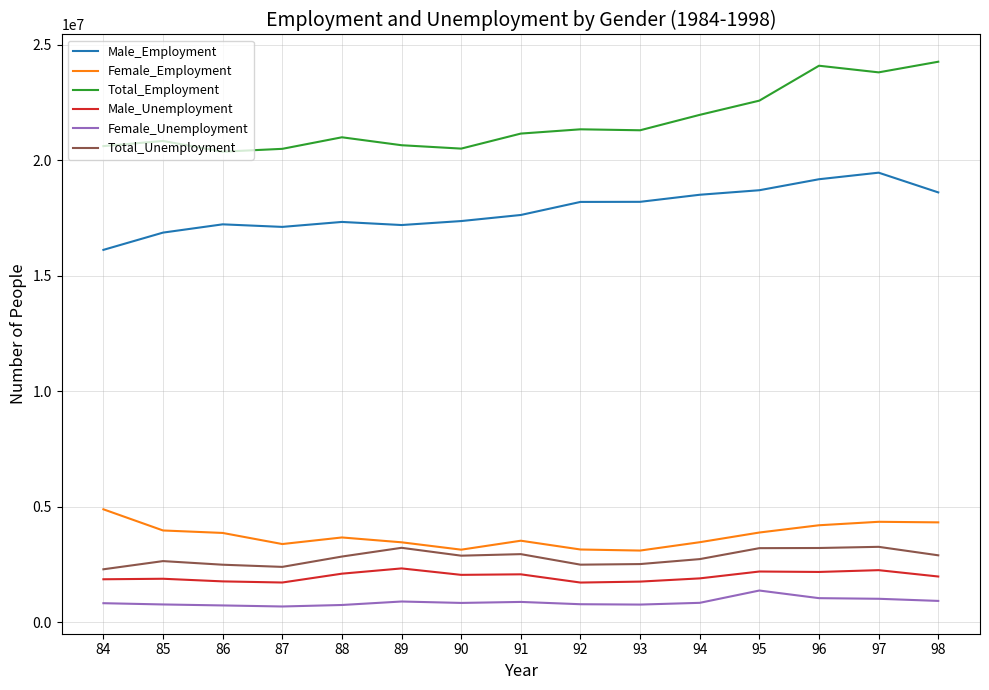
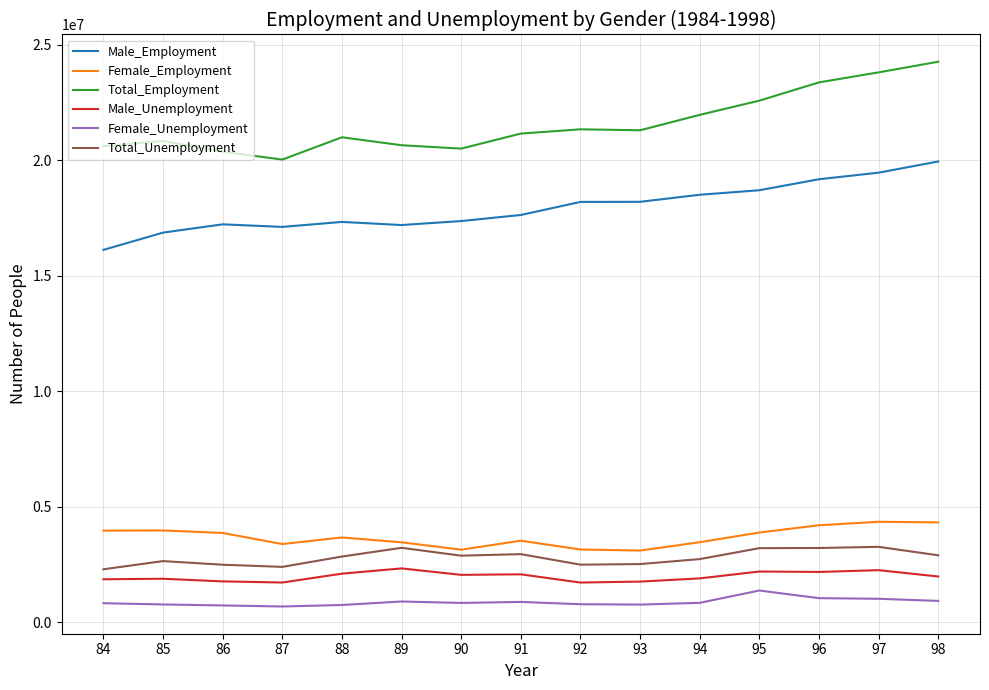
  {
    "Male_Employment": {
      "84": 16100000,
      "85": 16900000,
      "86": 17200000,
      "87": 17100000,
      "88": 17300000,
      "89": 17200000,
      "90": 17400000,
      "91": 17600000,
      "92": 18200000,
      "93": 18200000,
      "94": 18500000,
      "95": 18700000,
      "96": 19200000,
      "97": 19500000,
-     "98": 18600000
+     "98": 20000000
    },
    "Female_Employment": {
-     "84": 4900000,
+     "84": 4000000,
      "85": 4000000,
      "86": 3900000,
      "87": 3400000,
      "88": 3700000,
      "89": 3500000,
      "90": 3100000,
      "91": 3500000,
      "92": 3100000,
      "93": 3100000,
      "94": 3500000,
      "95": 3900000,
      "96": 4200000,
      "97": 4300000,
      "98": 4300000
    },
    "Total_Employment": {
-     "87": 20500000,
+     "87": 20000000,
      "88": 21000000,
      "89": 20700000,
      "90": 20500000,
      "91": 21200000,
      "92": 21300000,
      "93": 21300000,
      "94": 22000000,
      "95": 22600000,
-     "96": 24100000,
+     "96": 23400000,
      "97": 23800000,
      "98": 24300000
    },
    "Male_Unemployment": {
      "84": 1900000,
      "85": 1900000,
      "86": 1800000,
      "87": 1700000,
      "88": 2100000,
      "89": 2300000,
      "90": 2000000,
      "91": 2100000,
      "92": 1700000,
      "93": 1800000,
      "94": 1900000,
      "95": 2200000,
      "96": 2200000,
      "97": 2300000,
      "98": 2000000
    },
    "Female_Unemployment": {
      "84": 800000,
      "85": 800000,
      "86": 700000,
      "87": 700000,
      "88": 700000,
      "89": 900000,
      "90": 800000,
      "91": 900000,
      "92": 800000,
      "93": 800000,
      "94": 800000,
      "95": 1400000,
      "96": 1000000,
      "97": 1000000,
      "98": 900000
    },
    "Total_Unemployment": {
      "84": 2300000,
      "85": 2600000,
      "86": 2500000,
      "87": 2400000,
      "88": 2800000,
      "89": 3200000,
      "90": 2900000,
      "91": 2900000,
      "92": 2500000,
      "93": 2500000,
      "94": 2700000,
      "95": 3200000,
      "96": 3200000,
      "97": 3300000,
      "98": 2900000
    }
  }
